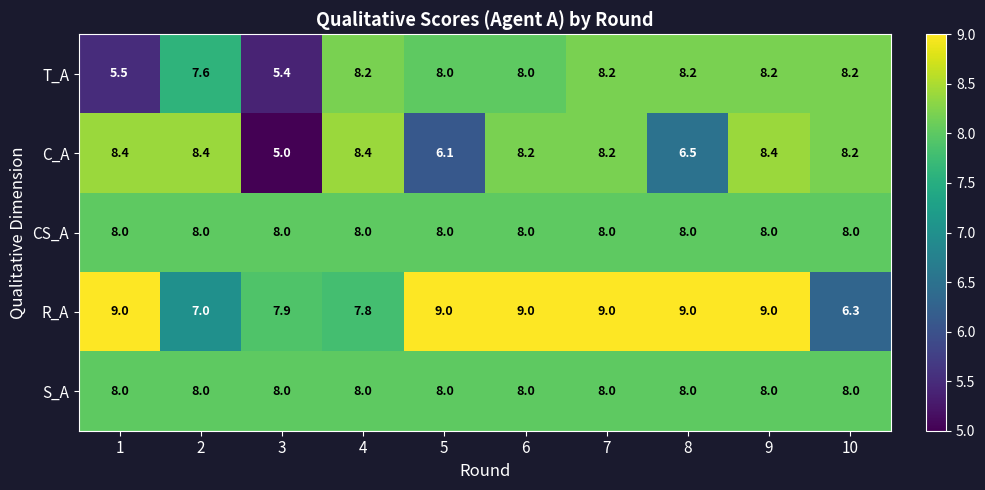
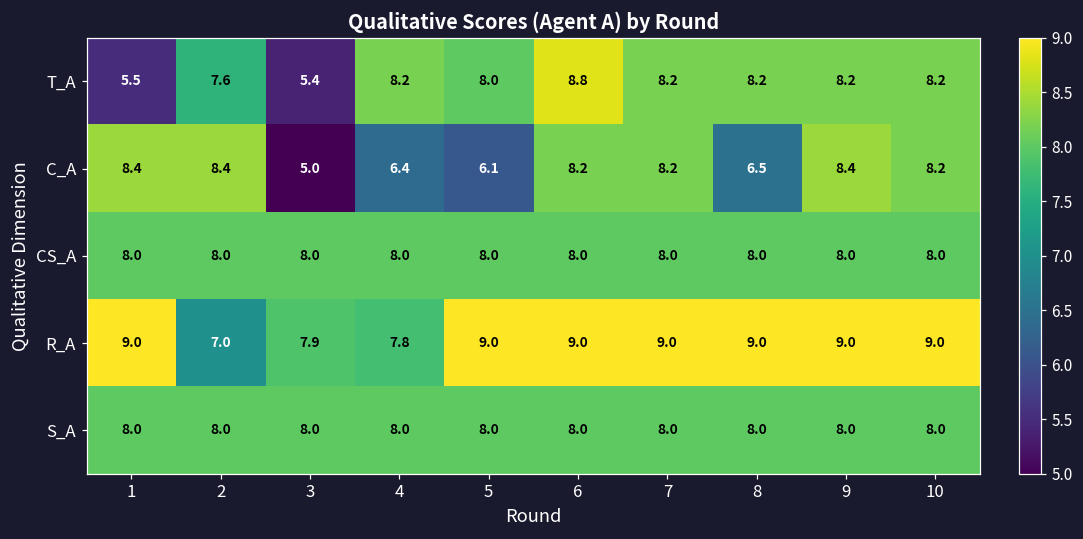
  {
    "T_A": {
      "1": 5.5,
      "2": 7.6,
      "3": 5.4,
      "4": 8.2,
      "5": 8.0,
-     "6": 8.0,
+     "6": 8.8,
      "7": 8.2,
      "8": 8.2,
      "9": 8.2,
      "10": 8.2
    },
    "C_A": {
      "1": 8.4,
      "2": 8.4,
      "3": 5.0,
-     "4": 8.4,
+     "4": 6.4,
      "5": 6.1,
      "6": 8.2,
      "7": 8.2,
      "8": 6.5,
      "9": 8.4,
      "10": 8.2
    },
    "CS_A": {
      "1": 8.0,
      "2": 8.0,
      "3": 8.0,
      "4": 8.0,
      "5": 8.0,
      "6": 8.0,
      "7": 8.0,
      "8": 8.0,
      "9": 8.0,
      "10": 8.0
    },
    "R_A": {
      "1": 9.0,
      "2": 7.0,
      "3": 7.9,
      "4": 7.8,
      "5": 9.0,
      "6": 9.0,
      "7": 9.0,
      "8": 9.0,
      "9": 9.0,
-     "10": 6.3
+     "10": 9.0
    },
    "S_A": {
      "1": 8.0,
      "2": 8.0,
      "3": 8.0,
      "4": 8.0,
      "5": 8.0,
      "6": 8.0,
      "7": 8.0,
      "8": 8.0,
      "9": 8.0,
      "10": 8.0
    }
  }
